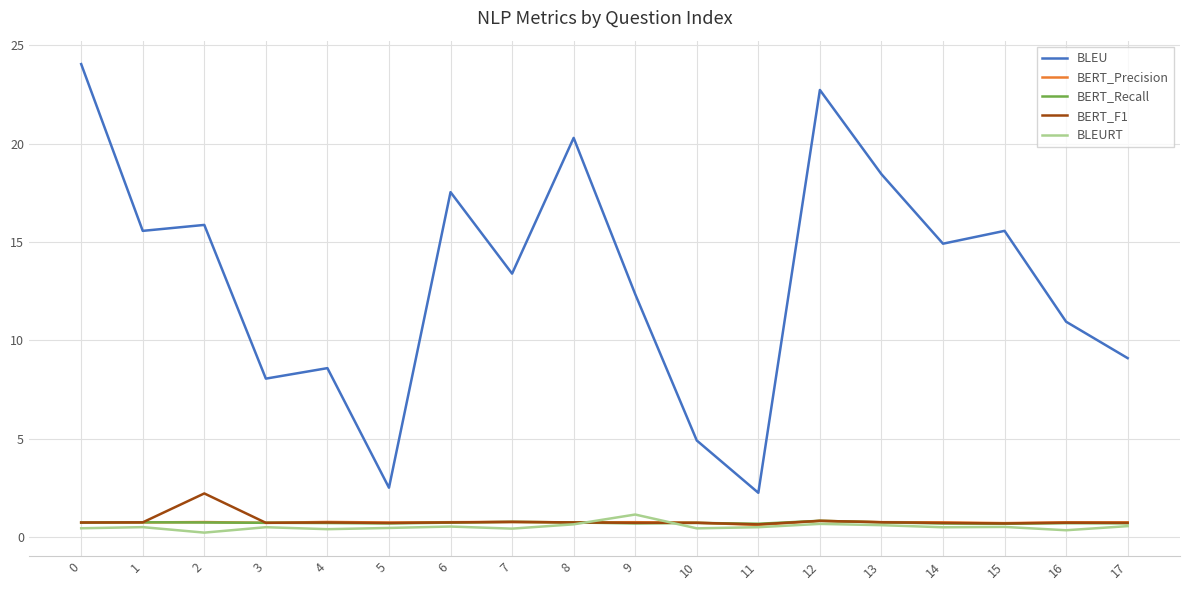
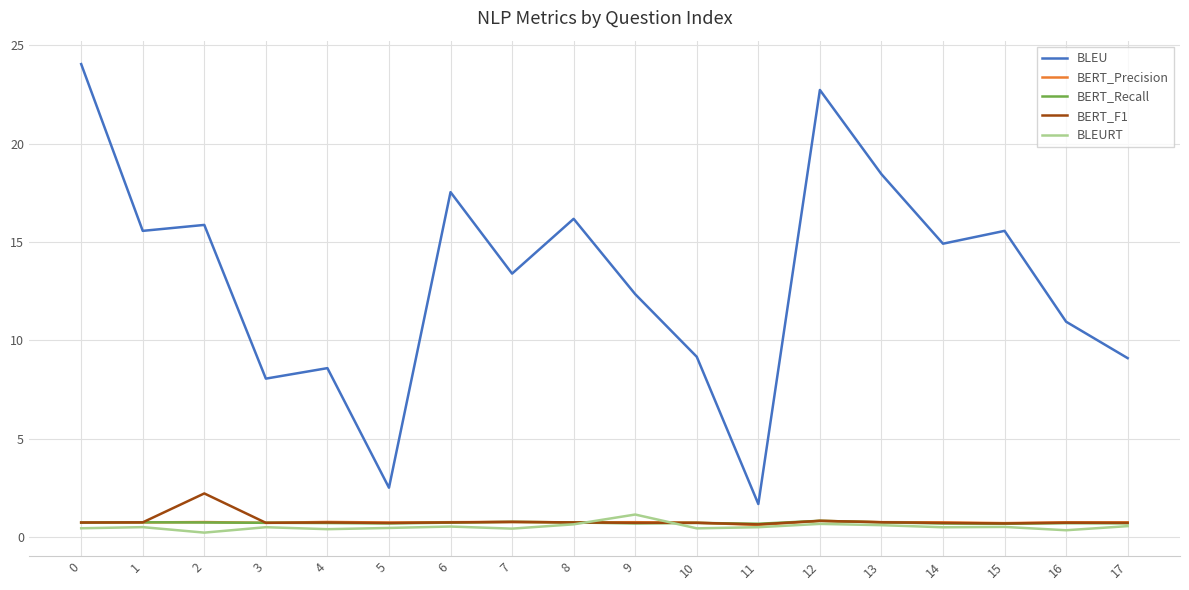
  {
    "BLEU": {
      "0": 24.0,
      "1": 15.6,
      "2": 15.9,
      "3": 8.1,
      "4": 8.6,
      "5": 2.5,
      "6": 17.5,
      "7": 13.4,
-     "8": 20.3,
+     "8": 16.2,
      "9": 12.4,
-     "10": 4.9,
-     "11": 2.3,
+     "10": 9.2,
+     "11": 1.7,
      "12": 22.7,
      "13": 18.4,
      "14": 14.9,
      "15": 15.6,
      "16": 11.0,
      "17": 9.1
    },
    "BERT_F1": {
      "2": 2.2
    },
    "BLEURT": {
      "0": 0.5,
      "1": 0.5,
      "2": 0.2,
      "3": 0.5,
      "4": 0.4,
      "5": 0.5,
      "6": 0.5,
      "7": 0.4,
      "9": 1.2,
      "10": 0.5,
      "12": 0.7,
      "13": 0.6,
      "14": 0.5,
      "15": 0.5,
      "16": 0.4,
      "17": 0.6
    }
  }
